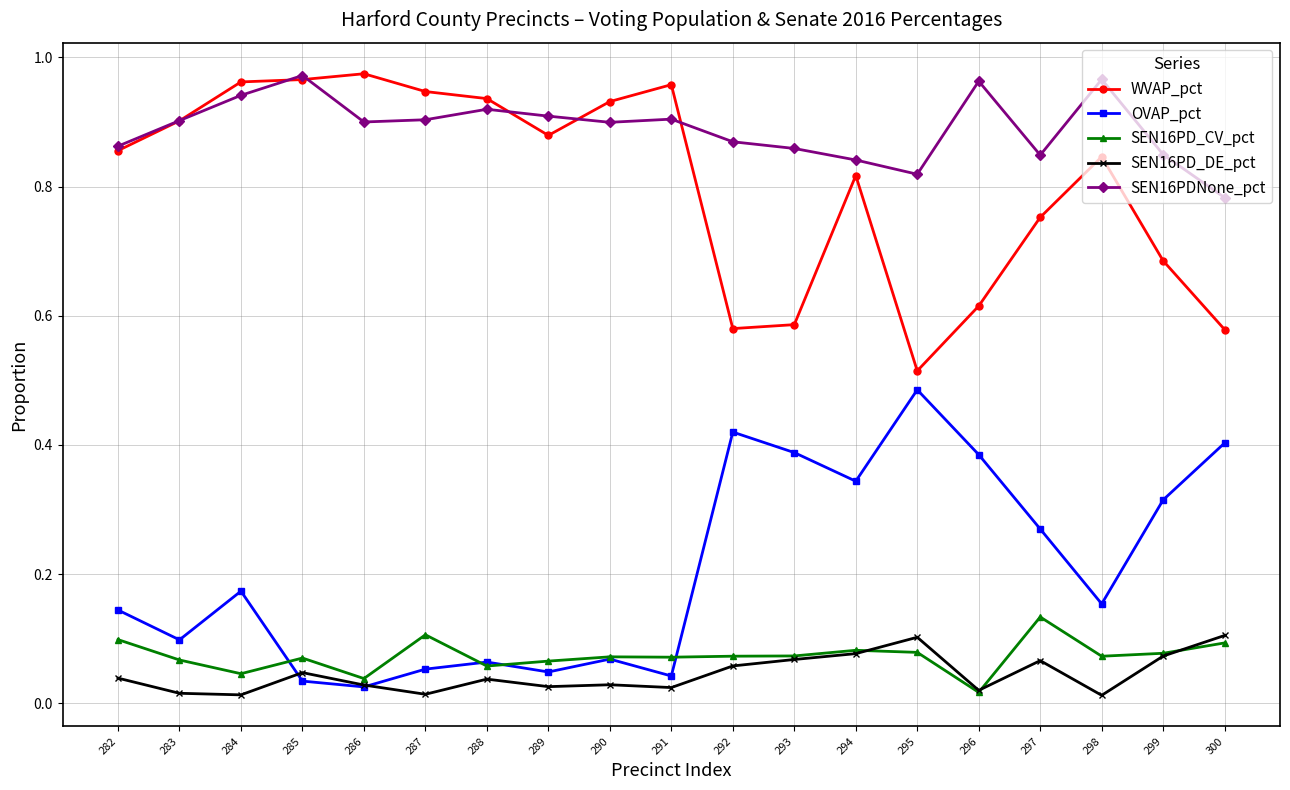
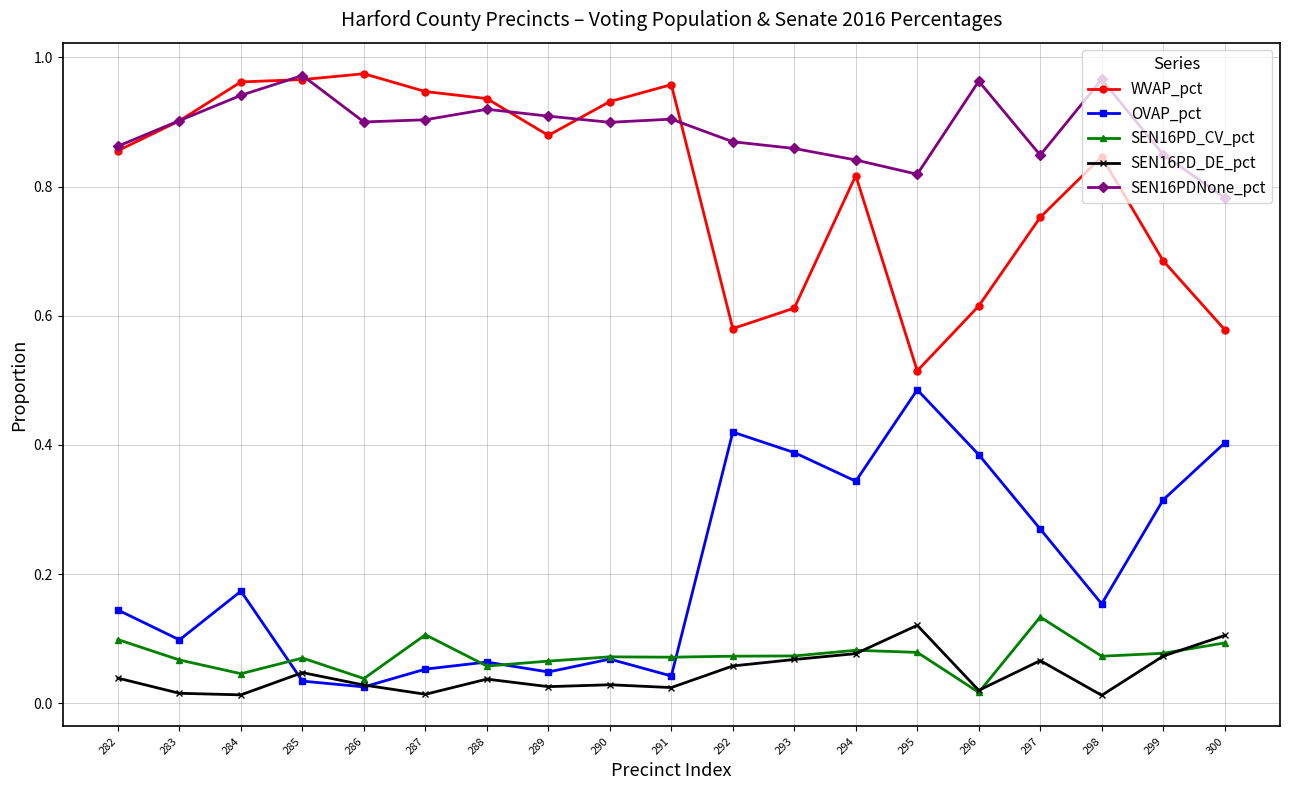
  {
    "WVAP_pct": {
      "282": 0.86,
      "284": 0.96,
      "285": 0.97,
      "286": 0.97,
      "287": 0.95,
      "288": 0.94,
      "289": 0.88,
      "290": 0.93,
      "291": 0.96,
      "292": 0.58,
-     "293": 0.59,
+     "293": 0.61,
      "294": 0.82,
      "295": 0.51,
      "296": 0.62,
      "297": 0.75,
      "299": 0.69,
      "300": 0.58
    },
    "OVAP_pct": {
      "282": 0.14,
      "283": 0.10,
      "284": 0.17,
      "285": 0.03,
      "287": 0.05,
      "288": 0.06,
      "289": 0.05,
      "291": 0.04,
      "292": 0.42,
      "293": 0.39,
      "294": 0.34,
      "295": 0.49,
      "296": 0.38,
      "297": 0.27,
      "298": 0.15,
      "299": 0.31,
      "300": 0.40
    },
    "SEN16PD_CV_pct": {
      "282": 0.10,
      "283": 0.07,
      "284": 0.05,
      "285": 0.07,
      "286": 0.04,
      "287": 0.11,
      "288": 0.06,
      "289": 0.07,
      "291": 0.07,
      "292": 0.07,
      "293": 0.07,
      "294": 0.08,
      "295": 0.08,
      "297": 0.13,
      "298": 0.07,
      "299": 0.08,
      "300": 0.09
    },
    "SEN16PD_DE_pct": {
      "282": 0.04,
      "283": 0.02,
      "284": 0.01,
      "285": 0.05,
      "287": 0.01,
      "288": 0.04,
      "289": 0.03,
      "290": 0.03,
      "291": 0.02,
      "292": 0.06,
      "293": 0.07,
      "294": 0.08,
-     "295": 0.10,
+     "295": 0.12,
      "297": 0.07,
      "298": 0.01,
      "299": 0.07,
      "300": 0.10
    },
    "SEN16PDNone_pct": {
      "282": 0.86,
      "284": 0.94,
      "285": 0.97,
      "286": 0.90,
      "287": 0.90,
      "288": 0.92,
      "289": 0.91,
      "290": 0.90,
      "291": 0.90,
      "292": 0.87,
      "293": 0.86,
      "294": 0.84,
      "295": 0.82,
      "296": 0.96,
      "297": 0.85
    }
  }
